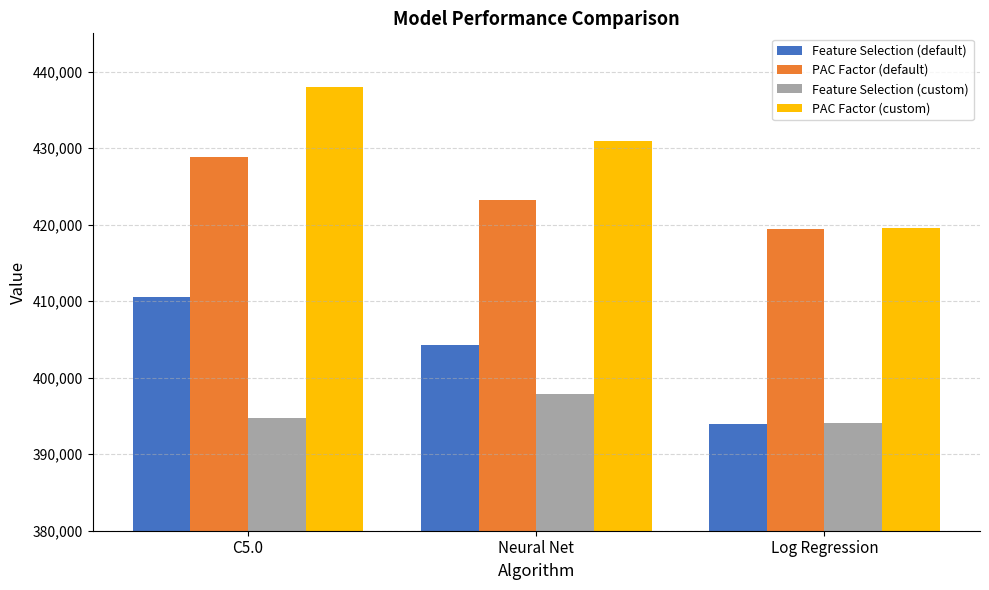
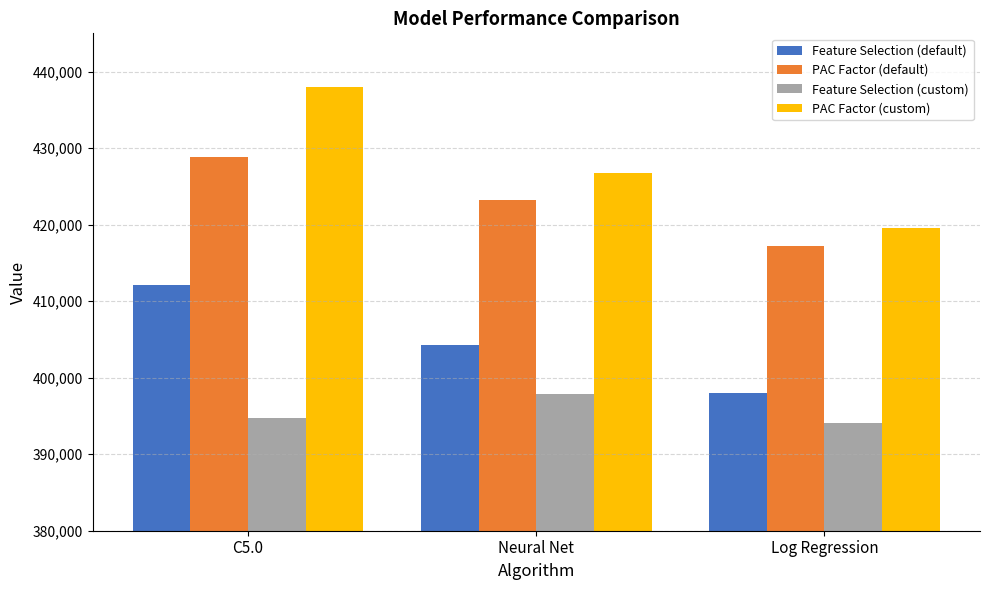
  {
    "Feature Selection (default)": {
-     "C5.0": "411,000",
+     "C5.0": "412,000",
      "Neural Net": "404,000",
-     "Log Regression": "394,000"
+     "Log Regression": "398,000"
    },
    "PAC Factor (default)": {
      "C5.0": "429,000",
      "Neural Net": "423,000",
-     "Log Regression": "419,000"
+     "Log Regression": "417,000"
    },
    "Feature Selection (custom)": {
      "C5.0": "395,000",
      "Neural Net": "398,000",
      "Log Regression": "394,000"
    },
    "PAC Factor (custom)": {
      "C5.0": "438,000",
-     "Neural Net": "431,000",
+     "Neural Net": "427,000",
      "Log Regression": "420,000"
    }
  }
